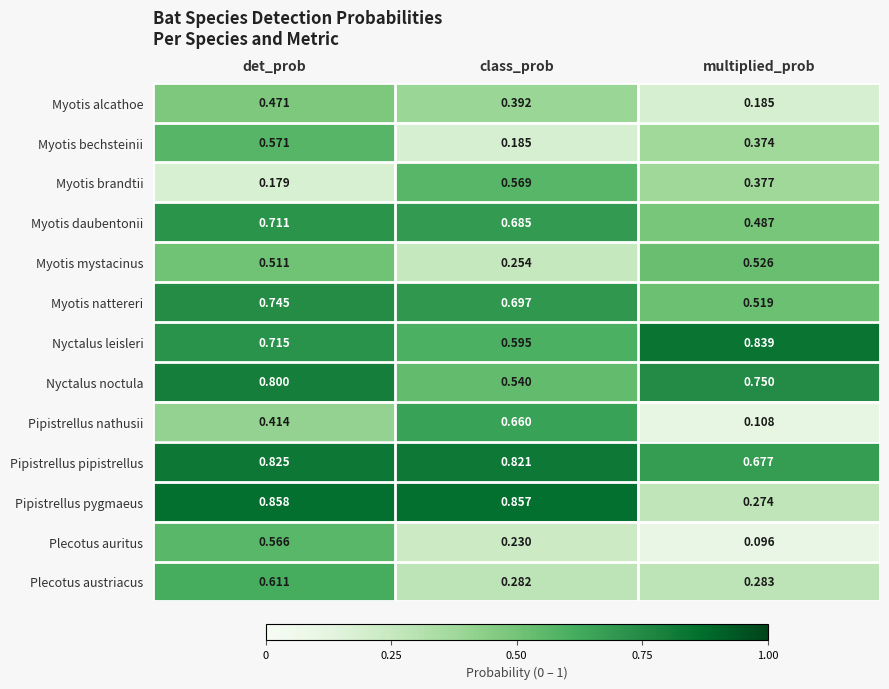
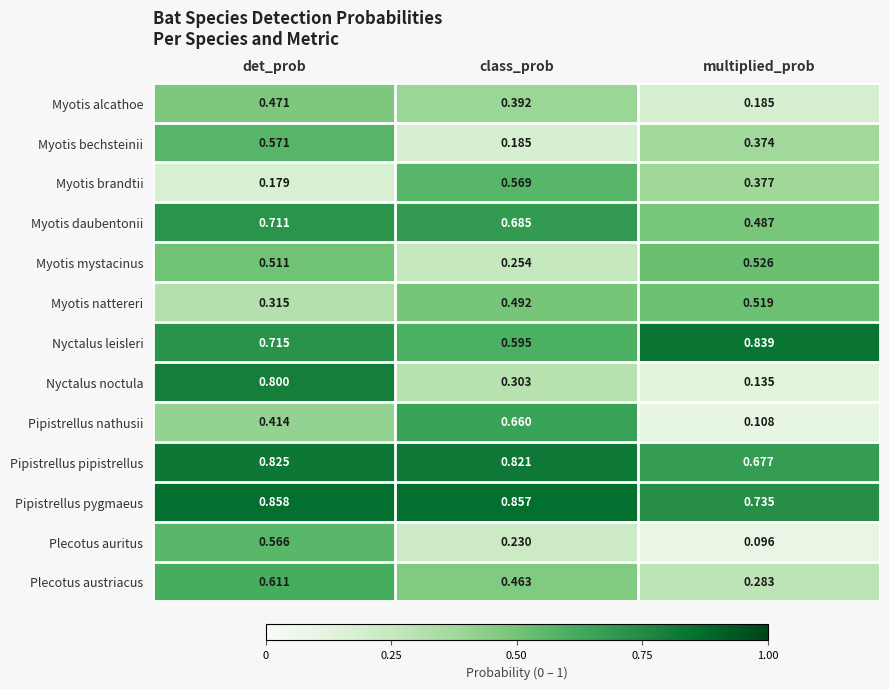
  {
    "Myotis alcathoe": {
      "det_prob": 0.471,
      "class_prob": 0.392,
      "multiplied_prob": 0.185
    },
    "Myotis bechsteinii": {
      "det_prob": 0.571,
      "class_prob": 0.185,
      "multiplied_prob": 0.374
    },
    "Myotis brandtii": {
      "det_prob": 0.179,
      "class_prob": 0.569,
      "multiplied_prob": 0.377
    },
    "Myotis daubentonii": {
      "det_prob": 0.711,
      "class_prob": 0.685,
      "multiplied_prob": 0.487
    },
    "Myotis mystacinus": {
      "det_prob": 0.511,
      "class_prob": 0.254,
      "multiplied_prob": 0.526
    },
    "Myotis nattereri": {
-     "det_prob": 0.745,
-     "class_prob": 0.697,
+     "det_prob": 0.315,
+     "class_prob": 0.492,
      "multiplied_prob": 0.519
    },
    "Nyctalus leisleri": {
      "det_prob": 0.715,
      "class_prob": 0.595,
      "multiplied_prob": 0.839
    },
    "Nyctalus noctula": {
      "det_prob": 0.800,
-     "class_prob": 0.540,
-     "multiplied_prob": 0.750
+     "class_prob": 0.303,
+     "multiplied_prob": 0.135
    },
    "Pipistrellus nathusii": {
      "det_prob": 0.414,
      "class_prob": 0.660,
      "multiplied_prob": 0.108
    },
    "Pipistrellus pipistrellus": {
      "det_prob": 0.825,
      "class_prob": 0.821,
      "multiplied_prob": 0.677
    },
    "Pipistrellus pygmaeus": {
      "det_prob": 0.858,
      "class_prob": 0.857,
-     "multiplied_prob": 0.274
+     "multiplied_prob": 0.735
    },
    "Plecotus auritus": {
      "det_prob": 0.566,
      "class_prob": 0.230,
      "multiplied_prob": 0.096
    },
    "Plecotus austriacus": {
      "det_prob": 0.611,
-     "class_prob": 0.282,
+     "class_prob": 0.463,
      "multiplied_prob": 0.283
    }
  }
